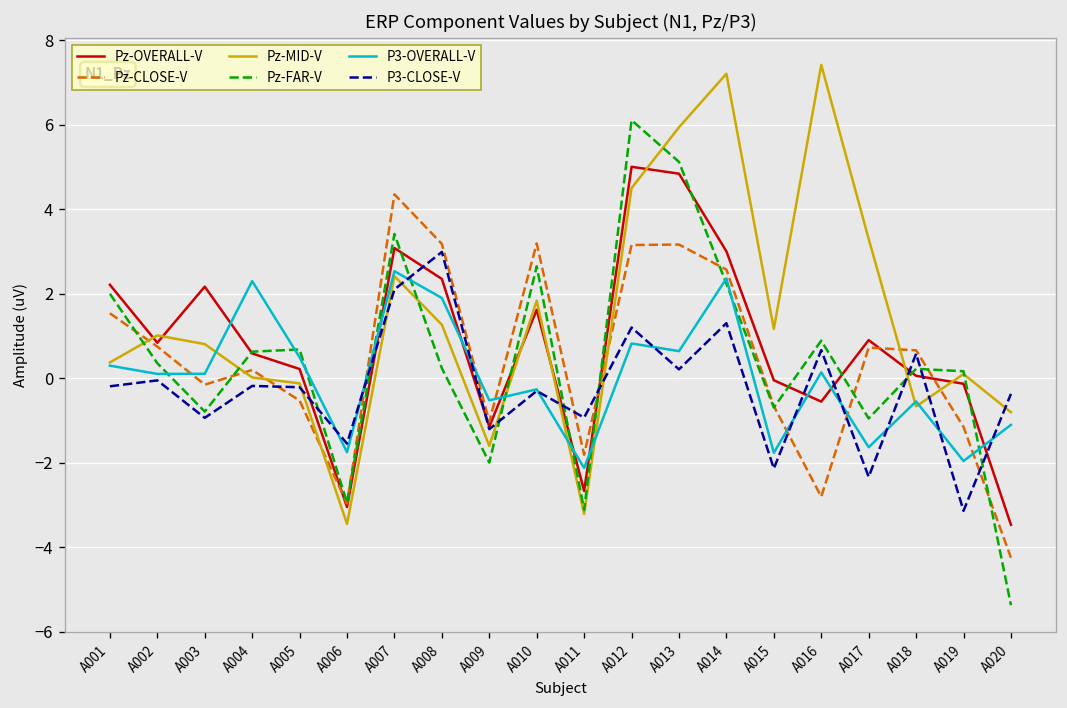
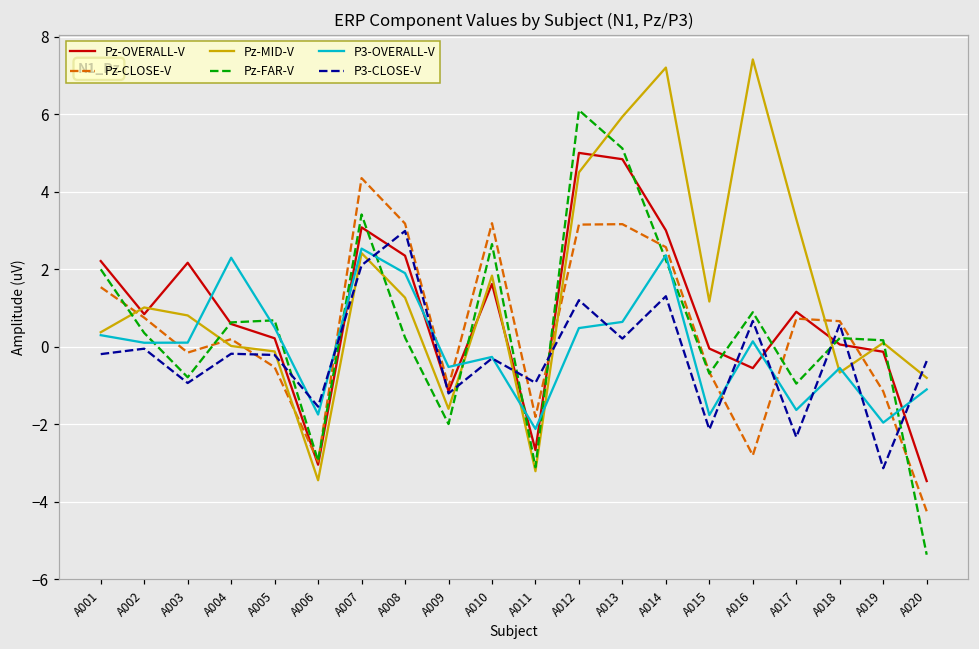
  {
    "Pz-OVERALL-V": {
      "A001": 2.2,
      "A002": 0.8,
      "A003": 2.2,
      "A005": 0.2,
      "A006": -3.0,
      "A007": 3.1,
      "A008": 2.4,
      "A010": 1.6,
      "A011": -2.7,
      "A012": 5.0,
      "A013": 4.8,
      "A014": 3.0,
      "A015": 0.0,
      "A016": -0.6,
      "A017": 0.9,
      "A018": 0.1,
      "A019": -0.1,
      "A020": -3.5
    },
    "Pz-CLOSE-V": {
      "A001": 1.5,
      "A002": 0.8,
      "A003": -0.2,
      "A004": 0.2,
      "A005": -0.5,
      "A007": 4.4,
      "A008": 3.2,
      "A009": -1.0,
      "A010": 3.2,
      "A011": -1.8,
      "A012": 3.2,
      "A013": 3.2,
      "A014": 2.6,
      "A016": -2.8,
      "A017": 0.7,
      "A018": 0.7,
      "A019": -1.2,
      "A020": -4.2
    },
    "Pz-MID-V": {
      "A001": 0.4,
      "A002": 1.0,
      "A003": 0.8,
      "A004": 0.0,
      "A005": -0.1,
      "A006": -3.4,
      "A007": 2.4,
      "A008": 1.3,
      "A009": -1.6,
      "A010": 1.8,
      "A011": -3.2,
      "A012": 4.5,
      "A013": 5.9,
      "A014": 7.2,
      "A015": 1.2,
      "A016": 7.4,
      "A017": 3.3,
      "A018": -0.7,
      "A020": -0.8
    },
    "Pz-FAR-V": {
      "A001": 2.0,
      "A002": 0.4,
      "A003": -0.8,
      "A005": 0.7,
      "A007": 3.4,
      "A008": 0.2,
      "A009": -2.0,
      "A010": 2.7,
      "A011": -3.1,
      "A012": 6.1,
      "A013": 5.1,
      "A014": 2.2,
      "A016": 0.9,
      "A017": -1.0,
      "A018": 0.2,
      "A020": -5.4
    },
    "P3-OVERALL-V": {
      "A001": 0.3,
      "A002": 0.1,
      "A003": 0.1,
      "A004": 2.3,
      "A005": 0.5,
      "A006": -1.7,
      "A007": 2.5,
      "A008": 1.9,
      "A009": -0.5,
      "A011": -2.1,
-     "A012": 0.8,
+     "A012": 0.5,
      "A013": 0.6,
      "A014": 2.4,
      "A015": -1.8,
      "A016": 0.1,
      "A017": -1.6,
      "A018": -0.5,
      "A019": -2.0,
      "A020": -1.1
    },
    "P3-CLOSE-V": {
      "A001": -0.2,
      "A002": 0.0,
      "A003": -0.9,
      "A004": -0.2,
      "A005": -0.2,
      "A006": -1.5,
      "A007": 2.1,
      "A008": 3.0,
      "A011": -0.9,
      "A012": 1.2,
      "A013": 0.2,
      "A014": 1.3,
      "A015": -2.1,
      "A016": 0.7,
      "A017": -2.3,
      "A018": 0.6,
      "A019": -3.1,
      "A020": -0.4
    }
  }
